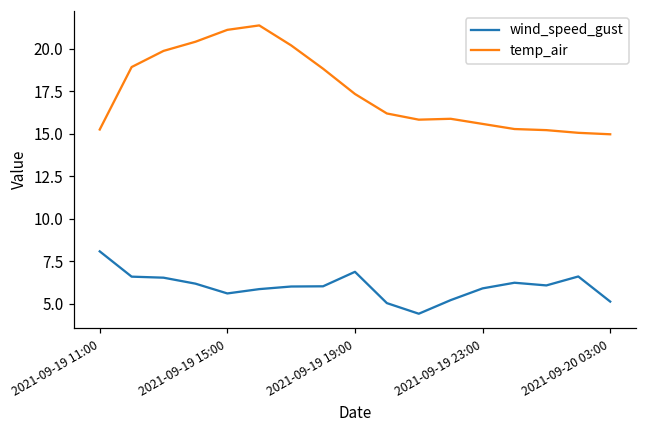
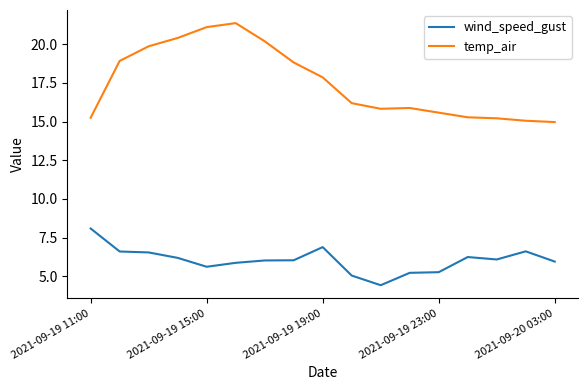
  {
    "wind_speed_gust": {
      "2021-09-19 11:00": 8.1,
      "2021-09-19 15:00": 5.6,
      "2021-09-19 19:00": 6.9,
-     "2021-09-19 23:00": 5.9,
-     "2021-09-20 03:00": 5.1
+     "2021-09-19 23:00": 5.3,
+     "2021-09-20 03:00": 6.0
    },
    "temp_air": {
      "2021-09-19 11:00": 15.2,
      "2021-09-19 15:00": 21.1,
-     "2021-09-19 19:00": 17.3,
+     "2021-09-19 19:00": 17.9,
      "2021-09-19 23:00": 15.6,
      "2021-09-20 03:00": 15.0
    }
  }
